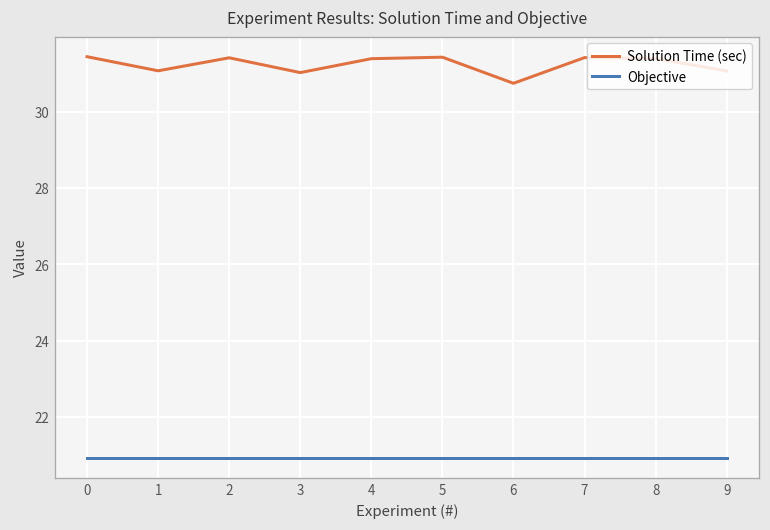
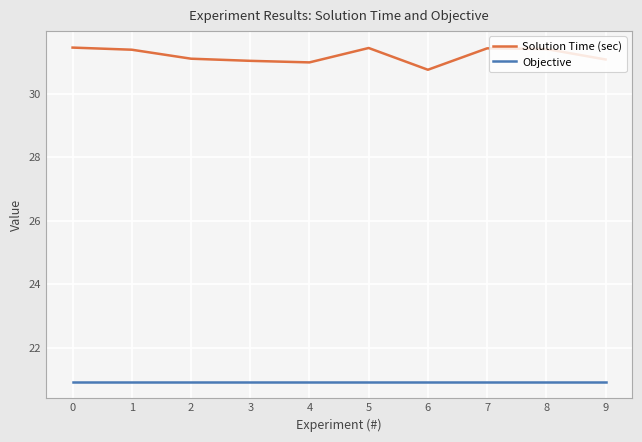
  {
    "Solution Time (sec)": {
      "0": 31.5,
-     "1": 31.1,
-     "2": 31.4,
+     "1": 31.4,
+     "2": 31.1,
      "3": 31.0,
-     "4": 31.4,
+     "4": 31.0,
      "5": 31.4,
      "6": 30.8,
      "7": 31.4
    },
    "Objective": {
      "0": 20.9,
      "1": 20.9,
      "2": 20.9,
      "3": 20.9,
      "4": 20.9,
      "5": 20.9,
      "6": 20.9,
      "7": 20.9,
      "8": 20.9,
      "9": 20.9
    }
  }
